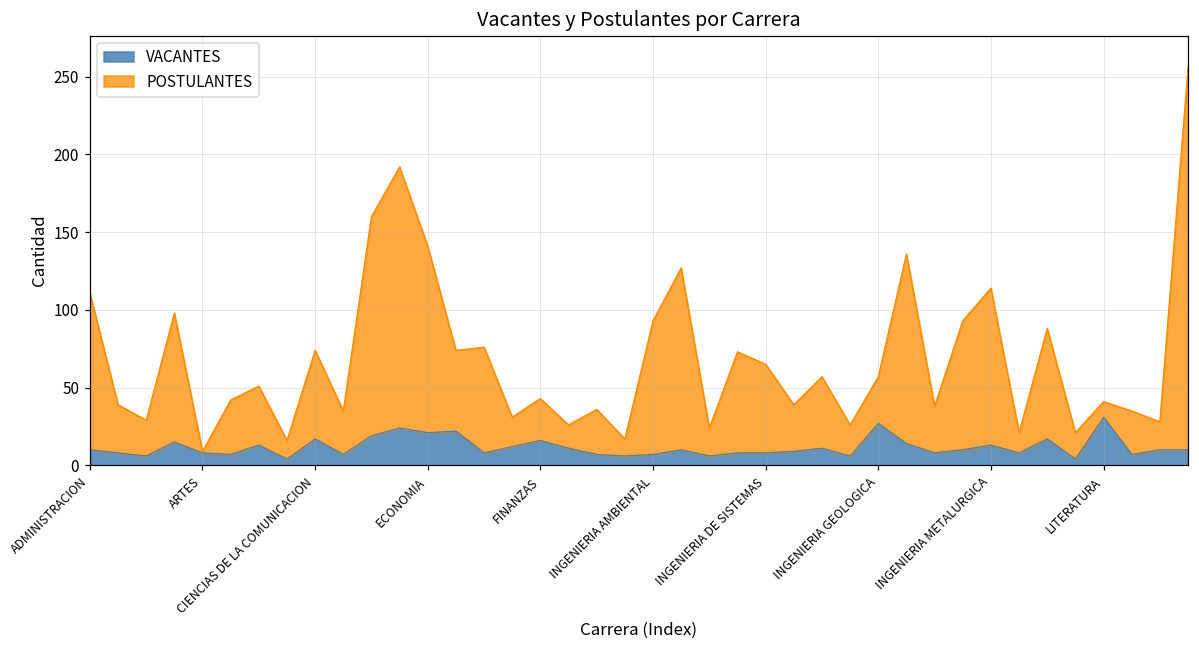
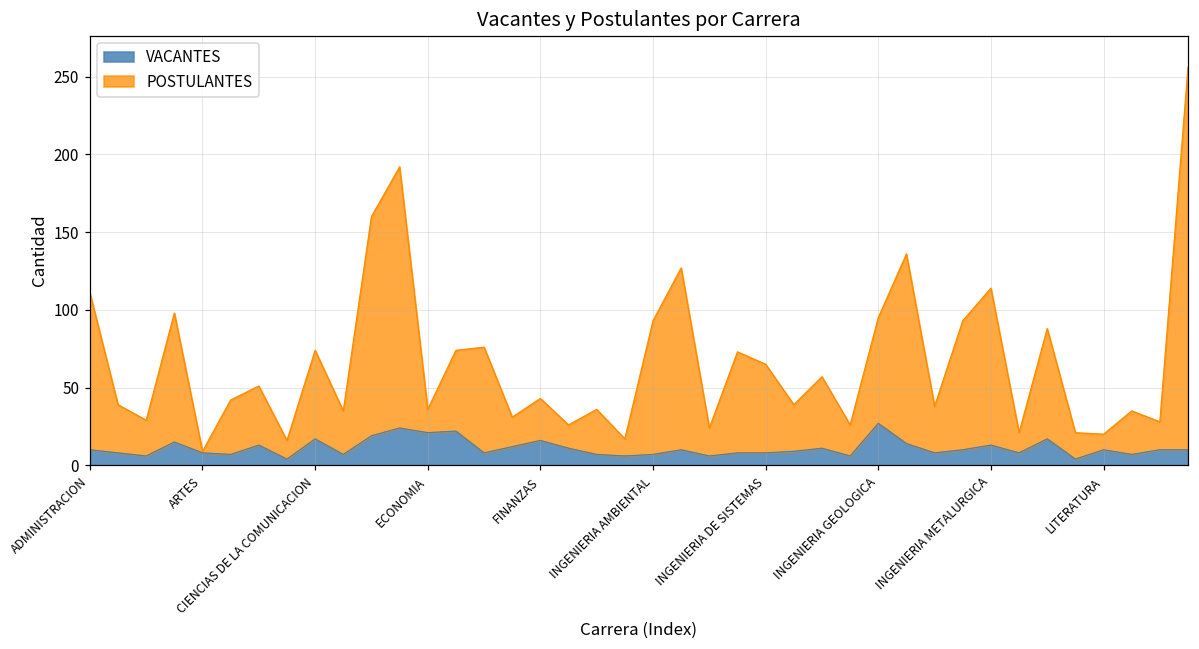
  {
    "VACANTES": {
      "ADMINISTRACION": 10,
      "CIENCIAS DE LA COMUNICACION": 17,
      "ECONOMIA": 21,
      "FINANZAS": 16,
      "INGENIERIA AMBIENTAL": 7,
      "INGENIERIA DE SISTEMAS": 8,
      "INGENIERIA GEOLOGICA": 27,
      "INGENIERIA METALURGICA": 13,
-     "LITERATURA": 31
+     "LITERATURA": 10
    },
    "POSTULANTES": {
      "ADMINISTRACION": 101,
      "CIENCIAS DE LA COMUNICACION": 57,
-     "ECONOMIA": 120,
+     "ECONOMIA": 15,
      "FINANZAS": 27,
      "INGENIERIA AMBIENTAL": 86,
      "INGENIERIA DE SISTEMAS": 57,
-     "INGENIERIA GEOLOGICA": 30,
+     "INGENIERIA GEOLOGICA": 68,
      "INGENIERIA METALURGICA": 101,
      "LITERATURA": 10
    }
  }
